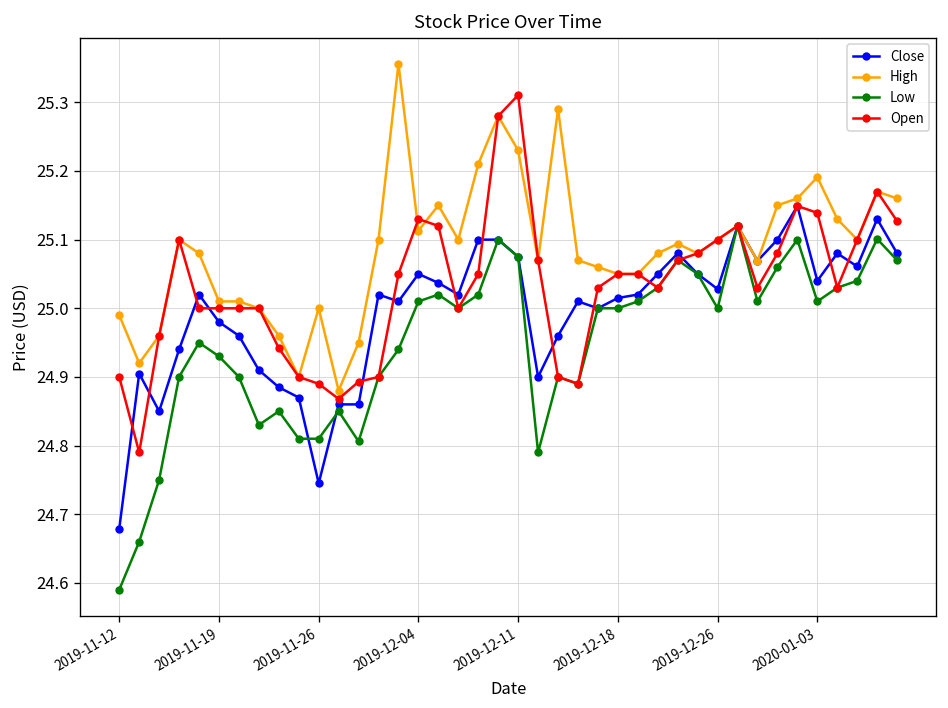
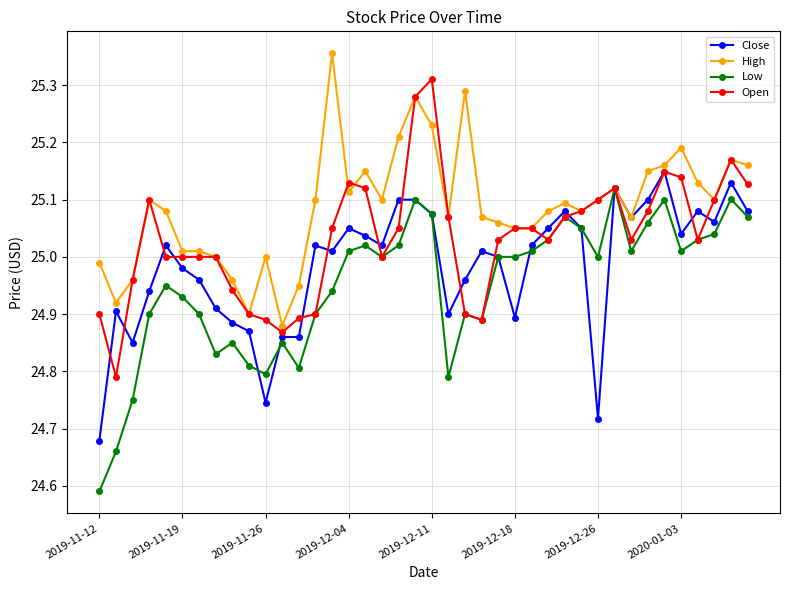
  {
    "Close": {
      "2019-11-12": 24.68,
      "2019-11-19": 24.98,
      "2019-11-26": 24.75,
      "2019-12-04": 25.05,
-     "2019-12-18": 25.01,
-     "2019-12-26": 25.03,
+     "2019-12-18": 24.89,
+     "2019-12-26": 24.72,
      "2020-01-03": 25.04
    },
    "High": {
      "2019-11-12": 24.99,
      "2019-11-19": 25.01,
      "2019-11-26": 25.00,
      "2019-12-04": 25.11,
      "2019-12-11": 25.23,
      "2020-01-03": 25.19
    },
    "Low": {
      "2019-11-12": 24.59,
      "2019-11-19": 24.93,
-     "2019-11-26": 24.81,
+     "2019-11-26": 24.79,
      "2019-12-04": 25.01,
      "2019-12-18": 25.00,
      "2019-12-26": 25.00,
      "2020-01-03": 25.01
    },
    "Open": {
      "2019-11-12": 24.90,
      "2019-11-19": 25.00,
      "2019-11-26": 24.89,
      "2019-12-04": 25.13,
      "2019-12-11": 25.31,
      "2020-01-03": 25.14
    }
  }
